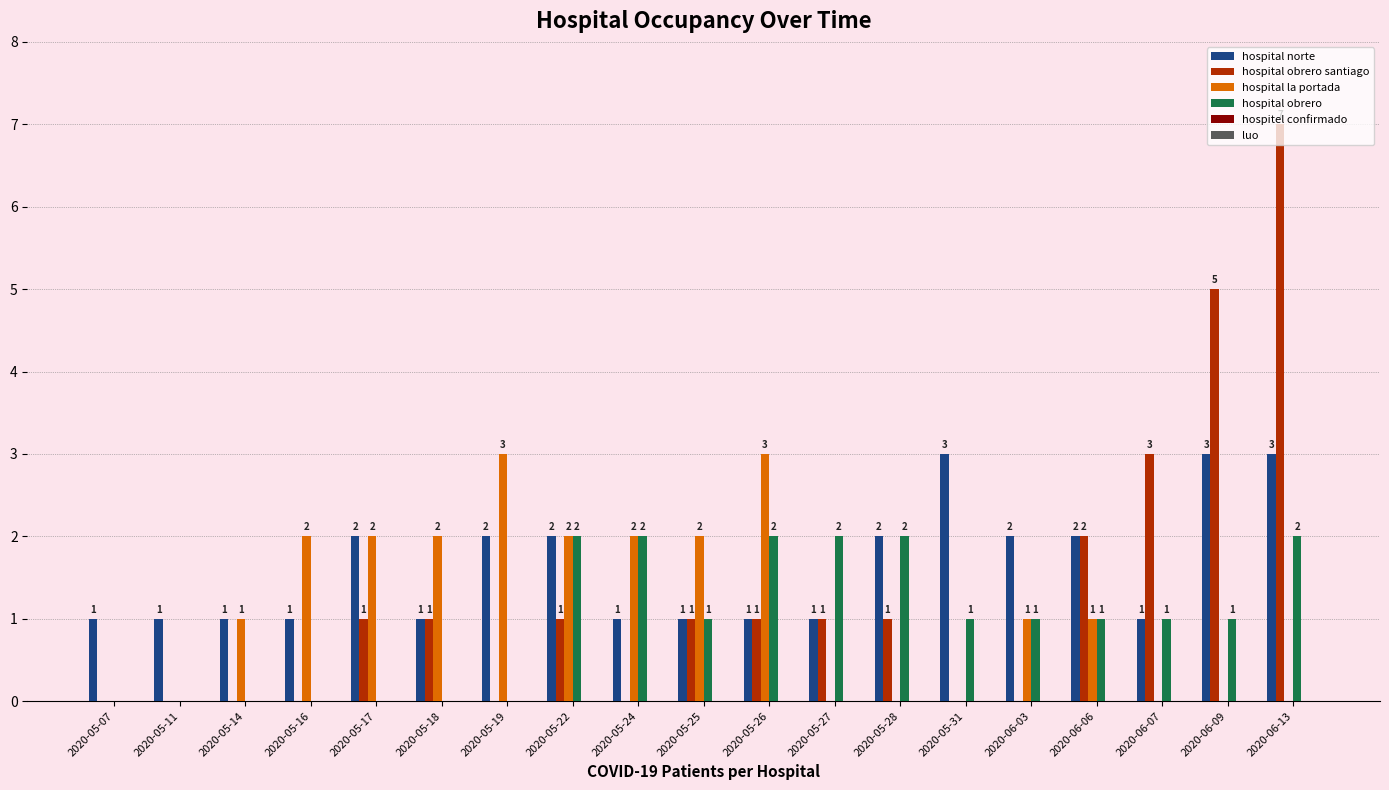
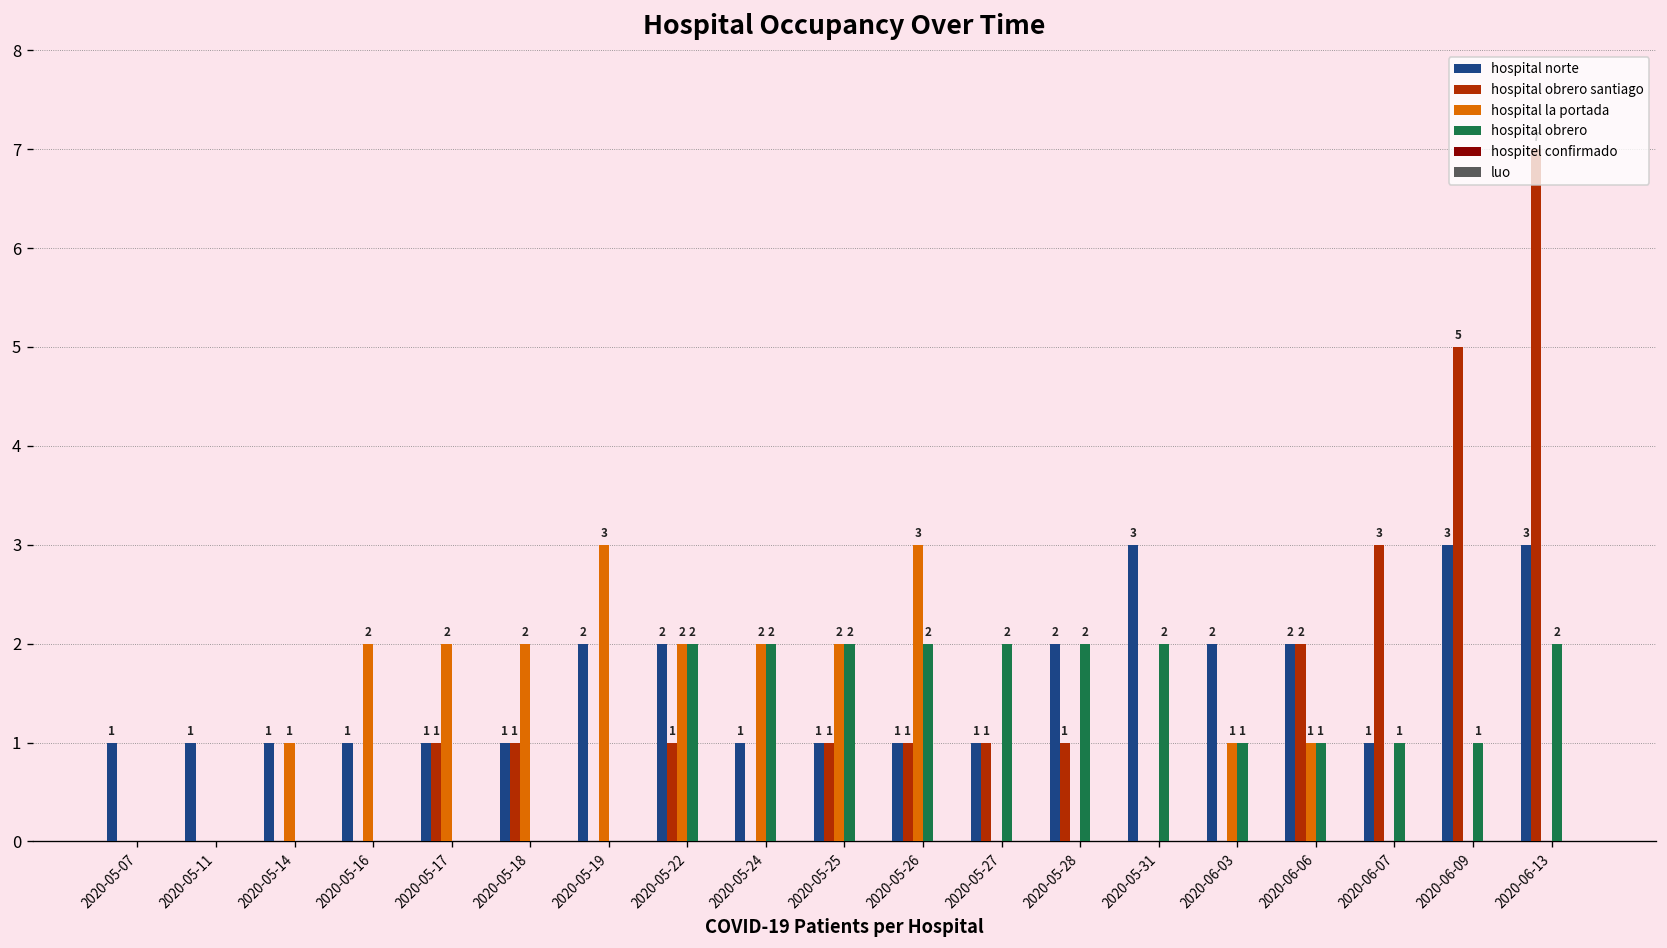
  {
    "hospital norte": {
      "2020-05-07": 1,
      "2020-05-11": 1,
      "2020-05-14": 1,
      "2020-05-16": 1,
-     "2020-05-17": 2,
+     "2020-05-17": 1,
      "2020-05-18": 1,
      "2020-05-19": 2,
      "2020-05-22": 2,
      "2020-05-24": 1,
      "2020-05-25": 1,
      "2020-05-26": 1,
      "2020-05-27": 1,
      "2020-05-28": 2,
      "2020-05-31": 3,
      "2020-06-03": 2,
      "2020-06-06": 2,
      "2020-06-07": 1,
      "2020-06-09": 3,
      "2020-06-13": 3
    },
    "hospital la portada": {
      "2020-05-14": 1,
      "2020-05-16": 2,
      "2020-05-17": 2,
      "2020-05-18": 2,
      "2020-05-19": 3,
      "2020-05-22": 2,
      "2020-05-24": 2,
      "2020-05-25": 2,
      "2020-05-26": 3,
      "2020-06-03": 1,
      "2020-06-06": 1
    },
    "hospital obrero": {
      "2020-05-22": 2,
      "2020-05-24": 2,
-     "2020-05-25": 1,
+     "2020-05-25": 2,
      "2020-05-26": 2,
      "2020-05-27": 2,
      "2020-05-28": 2,
-     "2020-05-31": 1,
+     "2020-05-31": 2,
      "2020-06-03": 1,
      "2020-06-06": 1,
      "2020-06-07": 1,
      "2020-06-09": 1,
      "2020-06-13": 2
    },
    "luo": {
      "2020-05-07": 0.0,
      "2020-05-11": 0.0,
      "2020-05-14": 0.0,
      "2020-05-16": 0.0,
      "2020-05-17": 0.0,
      "2020-05-18": 0.0,
      "2020-05-19": 0.0,
      "2020-05-22": 0.0,
      "2020-05-24": 0.0,
      "2020-05-25": 0.0,
      "2020-05-26": 0.0,
      "2020-05-27": 0.0,
      "2020-05-28": 0.0,
      "2020-05-31": 0.0,
      "2020-06-03": 0.0,
      "2020-06-06": 0.0,
      "2020-06-07": 0.0,
      "2020-06-09": 0.0,
      "2020-06-13": 0.0
    }
  }
